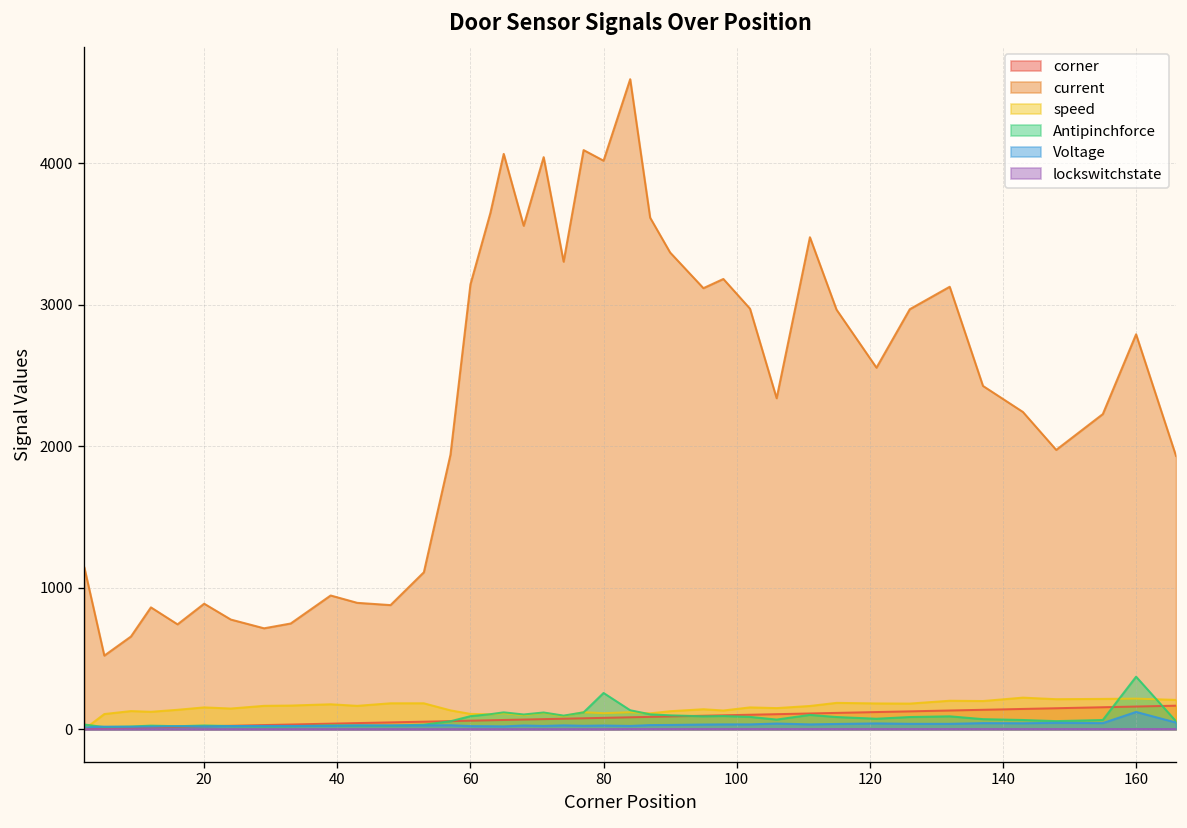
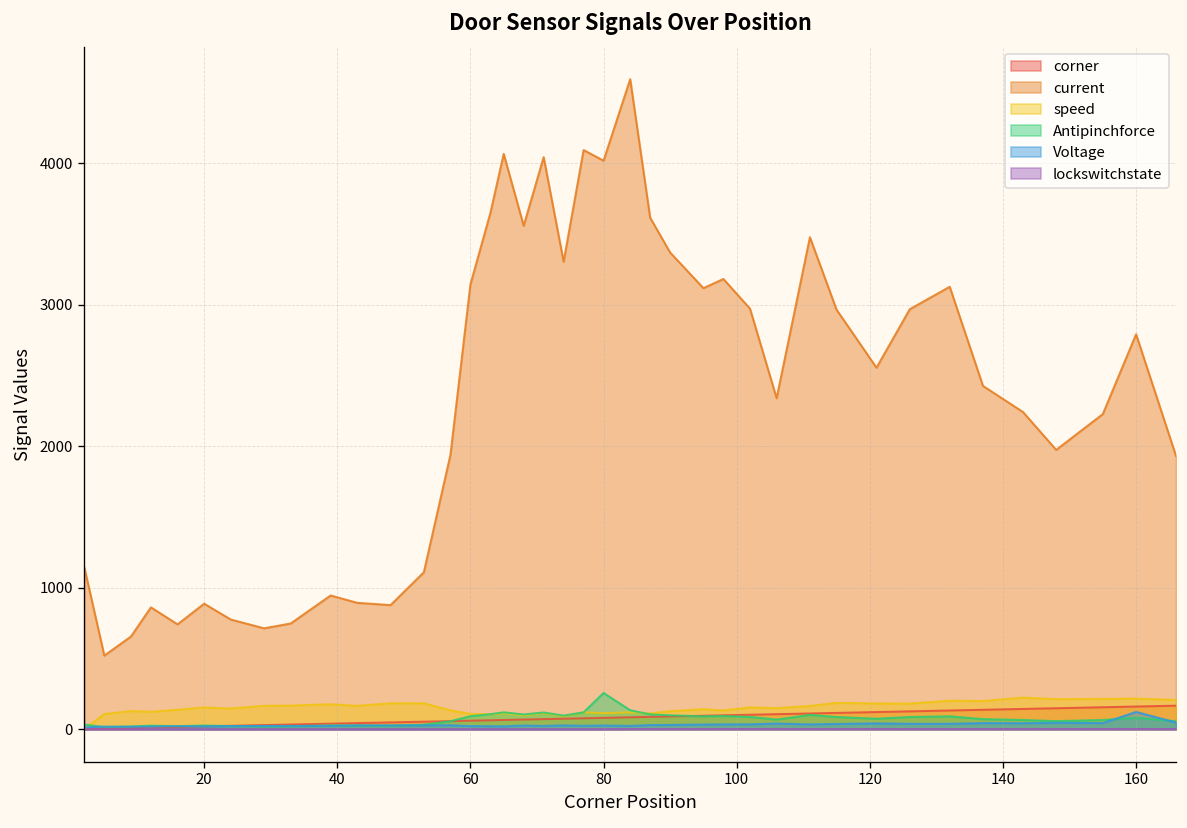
  {
    "Antipinchforce": {
      "80": 260,
-     "160": 370
+     "160": 80
    },
    "Voltage": {
      "60": 20,
      "80": 30,
      "160": 120
    },
    "lockswitchstate": {
      "60": 0,
      "80": 0,
      "160": 0
    }
  }
